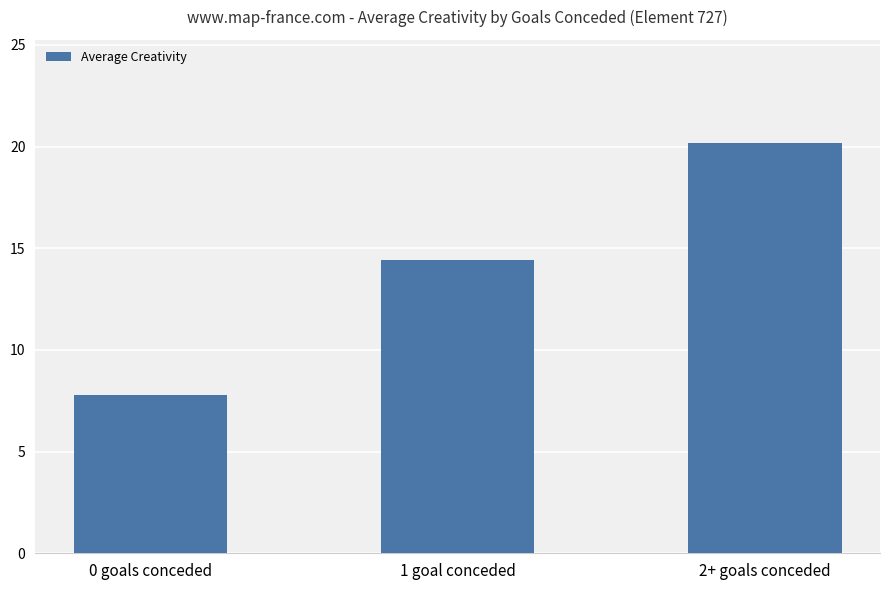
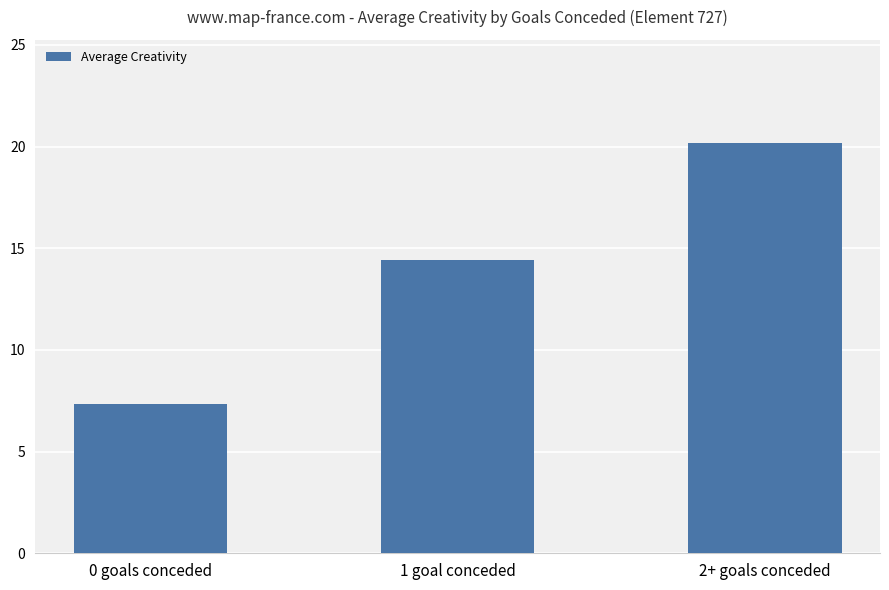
  {
-   "0 goals conceded": 7.8,
+   "0 goals conceded": 7.4,
    "1 goal conceded": 14.4,
    "2+ goals conceded": 20.2
  }
